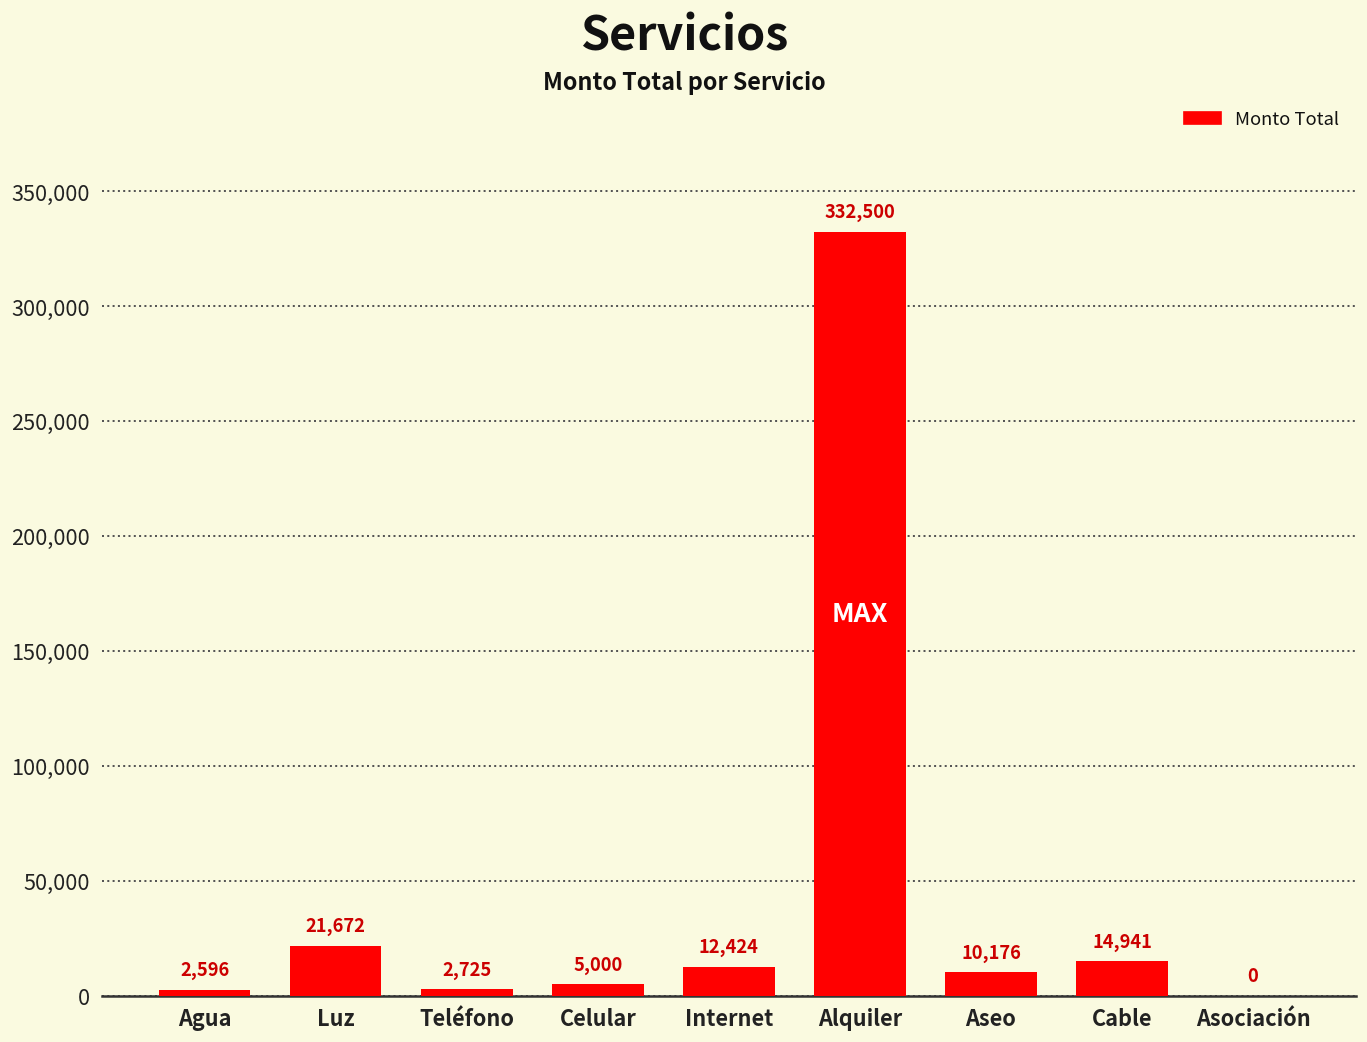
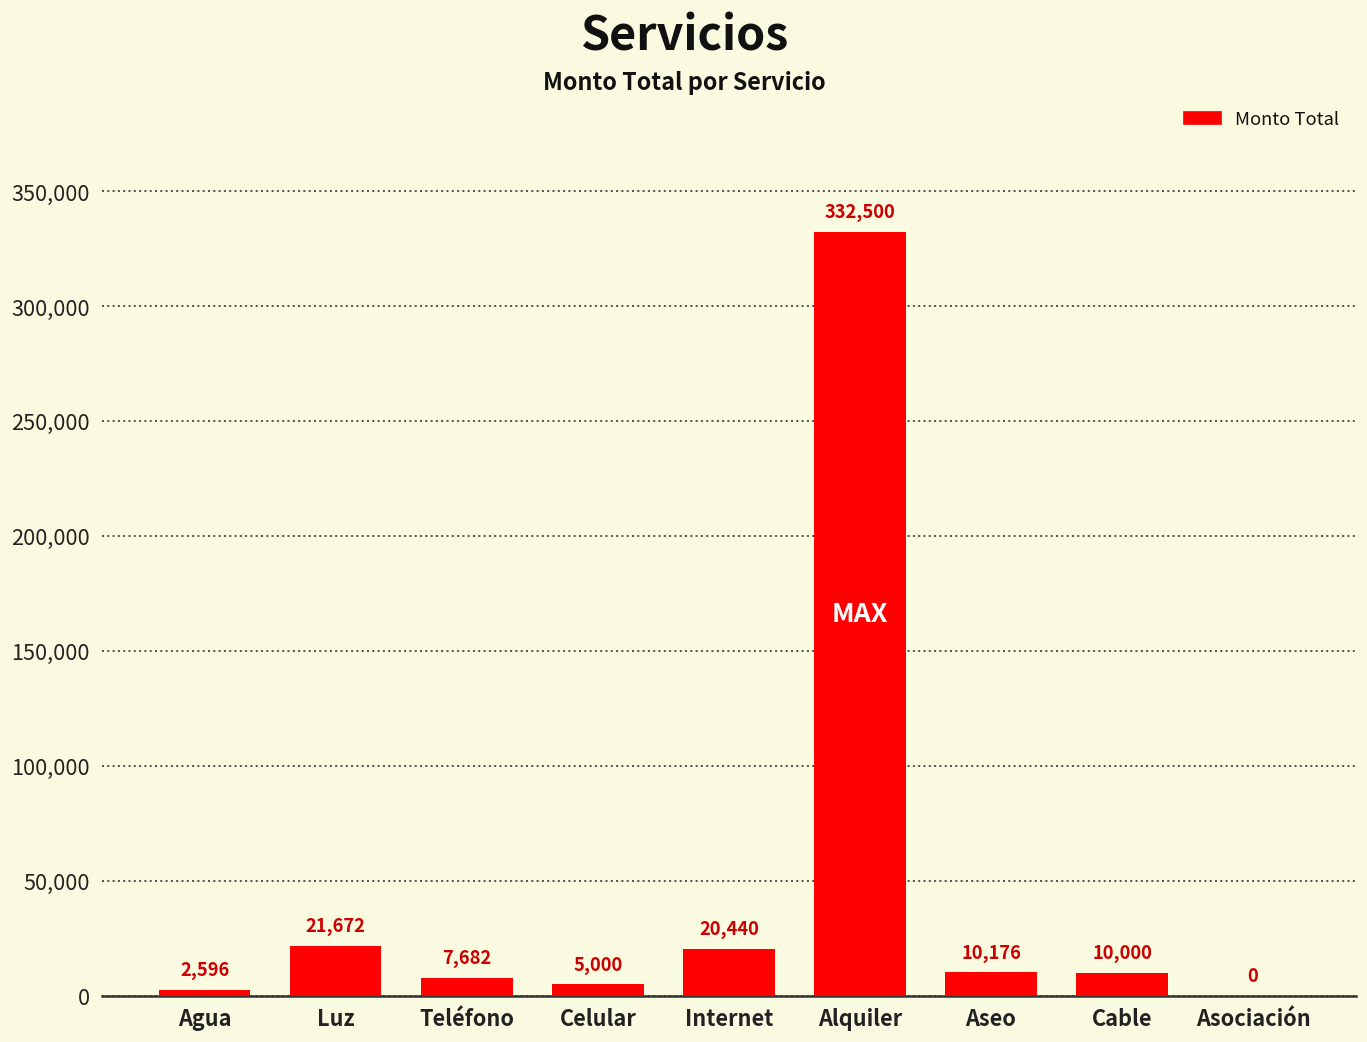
  {
    "Agua": "2,596",
    "Luz": "21,672",
-   "Teléfono": "2,725",
+   "Teléfono": "7,682",
    "Celular": "5,000",
-   "Internet": "12,424",
+   "Internet": "20,440",
    "Alquiler": "332,500",
    "Aseo": "10,176",
-   "Cable": "14,941",
+   "Cable": "10,000",
    "Asociación": "0"
  }
